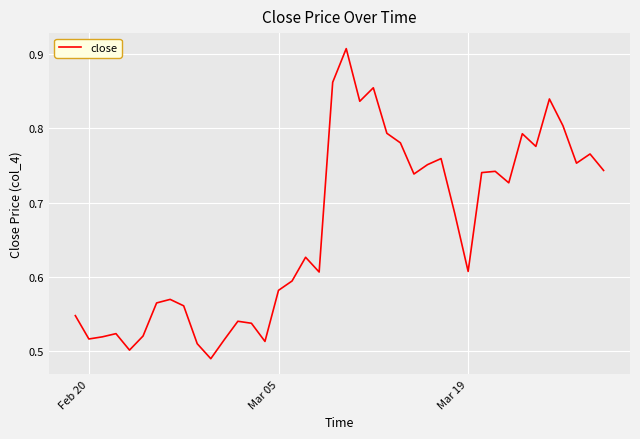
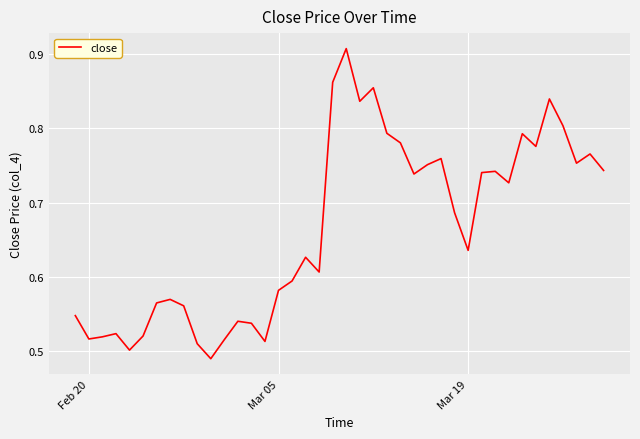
  {
    "Feb 20": 0.52,
    "Mar 05": 0.58,
-   "Mar 19": 0.61
+   "Mar 19": 0.64
  }
